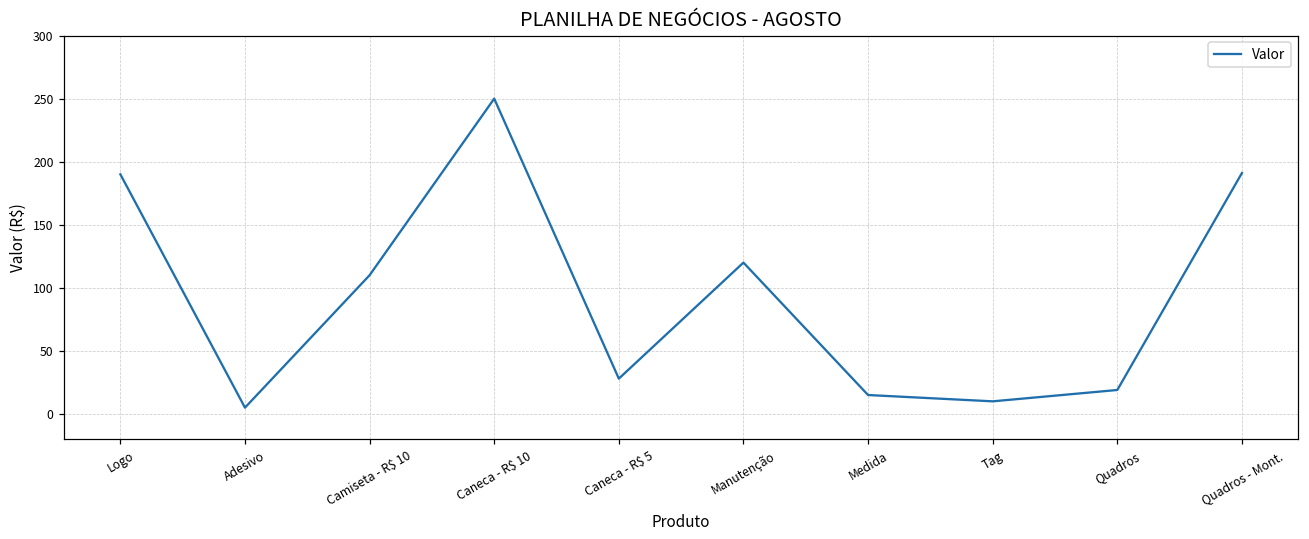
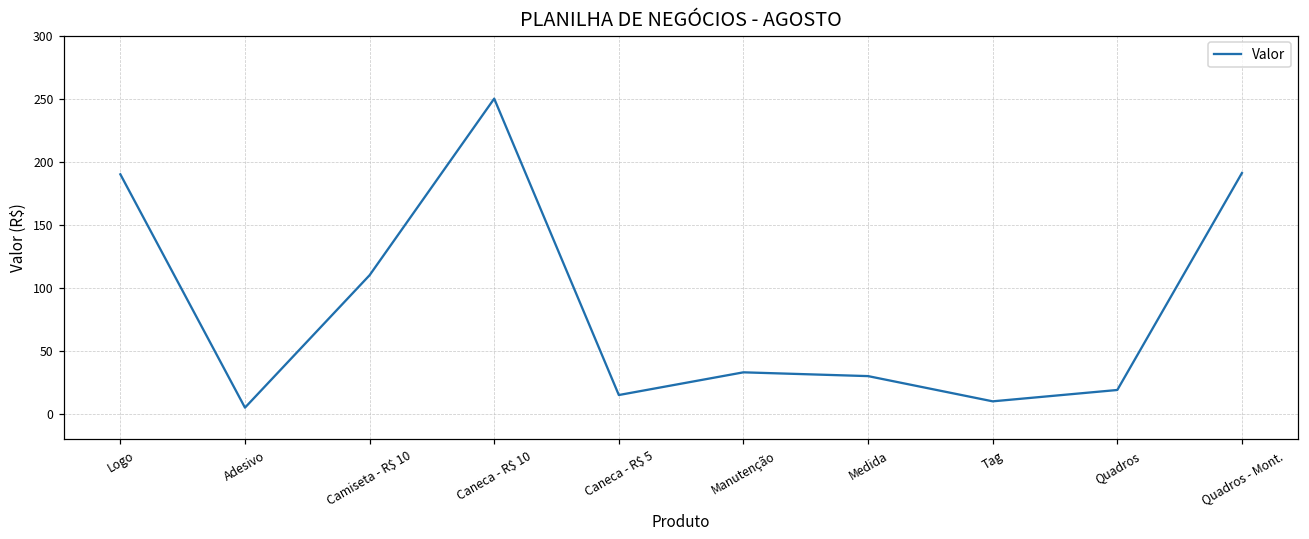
  {
    "Logo": 190,
    "Adesivo": 5,
    "Camiseta - R$ 10": 110,
    "Caneca - R$ 10": 250,
-   "Caneca - R$ 5": 28,
-   "Manutenção": 120,
-   "Medida": 15,
+   "Caneca - R$ 5": 15,
+   "Manutenção": 33,
+   "Medida": 30,
    "Tag": 10,
    "Quadros": 19,
    "Quadros - Mont.": 191
  }
